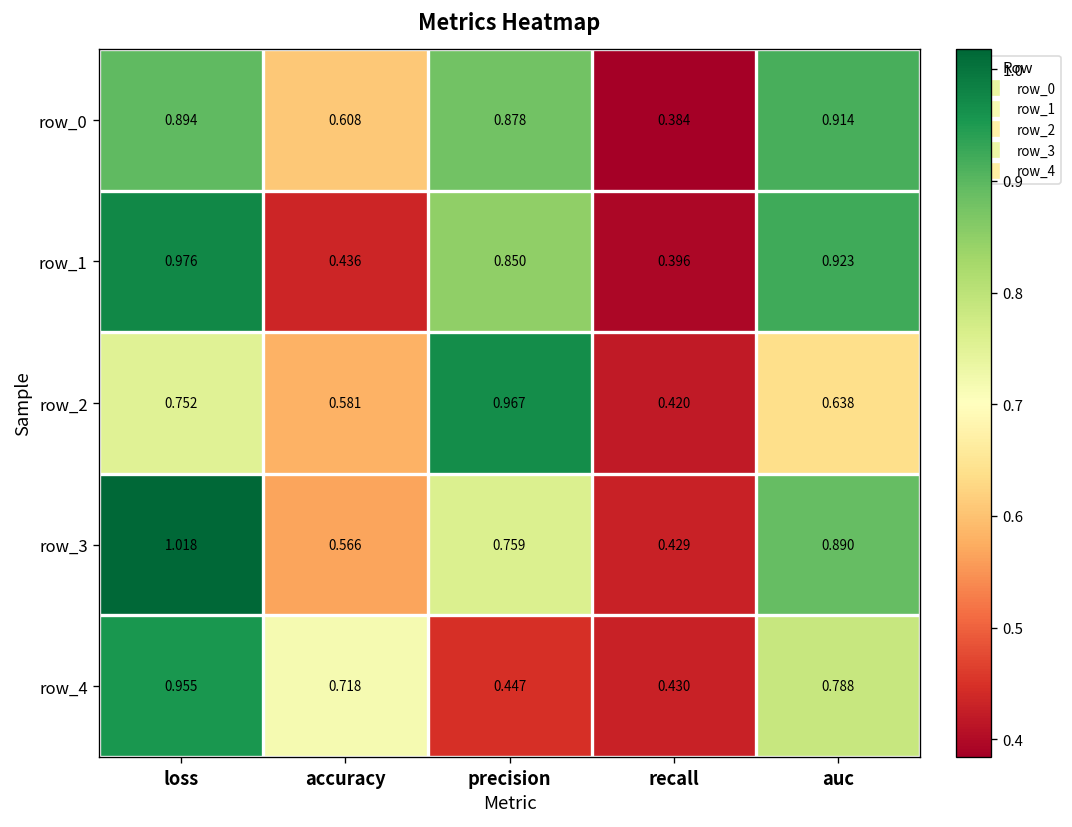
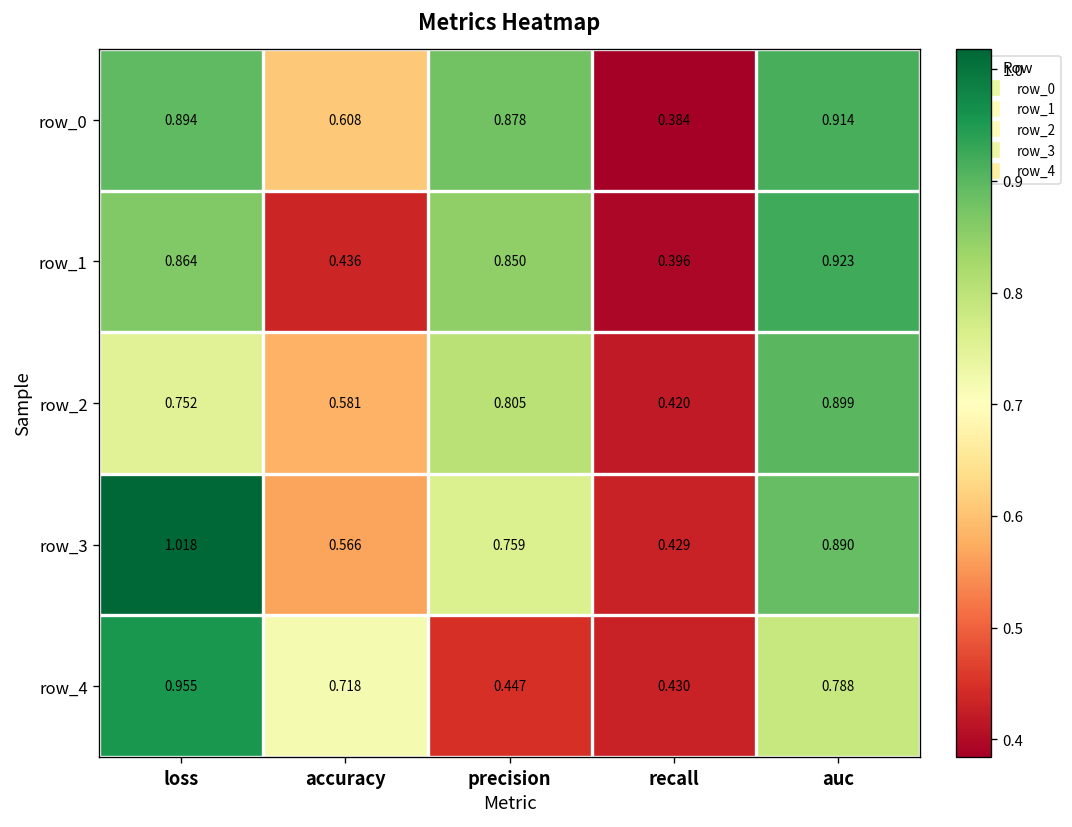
  {
    "row_0": {
      "loss": 0.894,
      "accuracy": 0.608,
      "precision": 0.878,
      "recall": 0.384,
      "auc": 0.914
    },
    "row_1": {
-     "loss": 0.976,
+     "loss": 0.864,
      "accuracy": 0.436,
      "precision": 0.850,
      "recall": 0.396,
      "auc": 0.923
    },
    "row_2": {
      "loss": 0.752,
      "accuracy": 0.581,
-     "precision": 0.967,
+     "precision": 0.805,
      "recall": 0.420,
-     "auc": 0.638
+     "auc": 0.899
    },
    "row_3": {
      "loss": 1.018,
      "accuracy": 0.566,
      "precision": 0.759,
      "recall": 0.429,
      "auc": 0.890
    },
    "row_4": {
      "loss": 0.955,
      "accuracy": 0.718,
      "precision": 0.447,
      "recall": 0.430,
      "auc": 0.788
    }
  }
